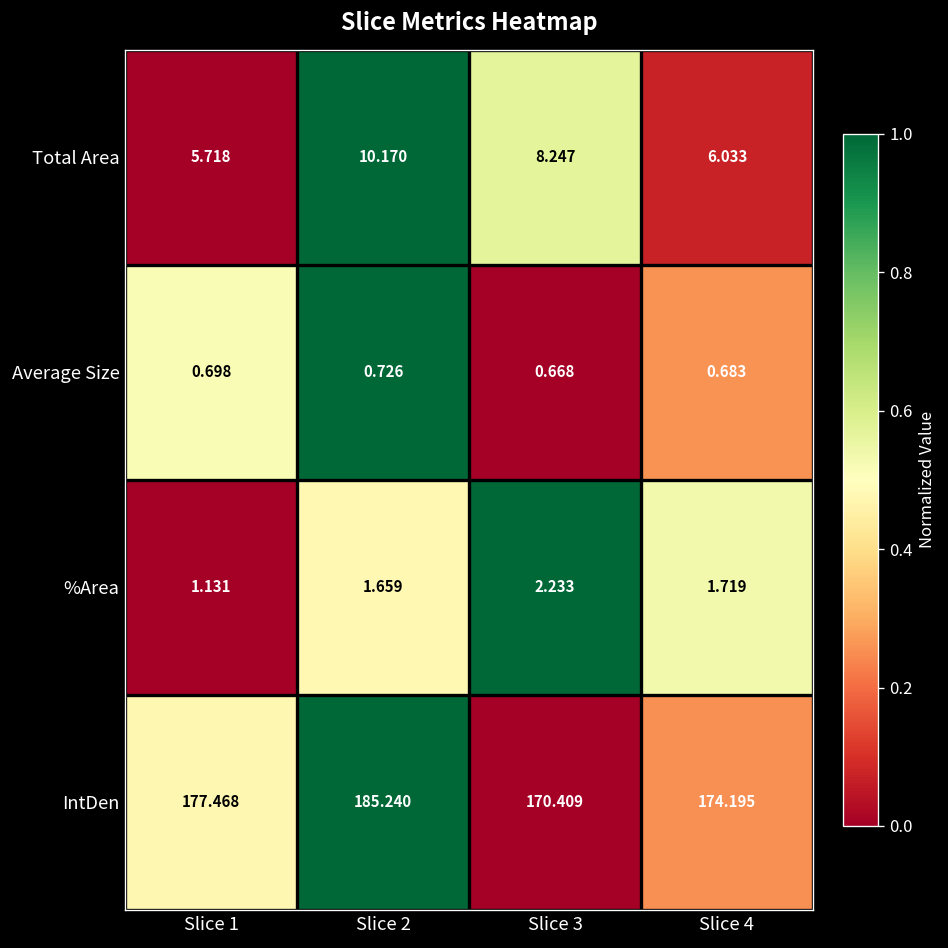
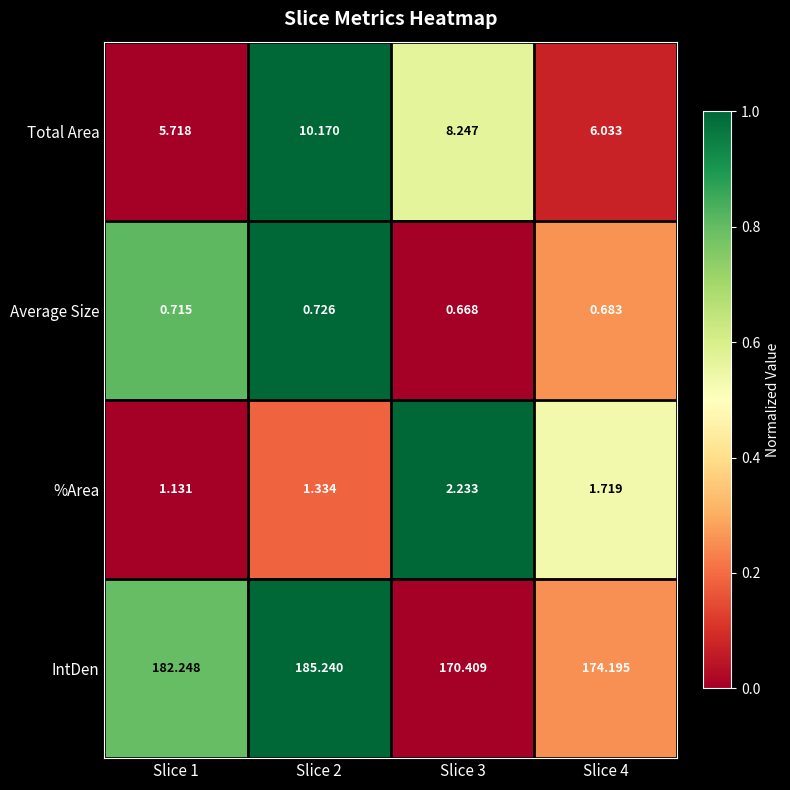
  {
    "Total Area": {
      "Slice 1": 5.718,
      "Slice 2": 10.170,
      "Slice 3": 8.247,
      "Slice 4": 6.033
    },
    "Average Size": {
-     "Slice 1": 0.698,
+     "Slice 1": 0.715,
      "Slice 2": 0.726,
      "Slice 3": 0.668,
      "Slice 4": 0.683
    },
    "%Area": {
      "Slice 1": 1.131,
-     "Slice 2": 1.659,
+     "Slice 2": 1.334,
      "Slice 3": 2.233,
      "Slice 4": 1.719
    },
    "IntDen": {
-     "Slice 1": 177.468,
+     "Slice 1": 182.248,
      "Slice 2": 185.240,
      "Slice 3": 170.409,
      "Slice 4": 174.195
    }
  }
